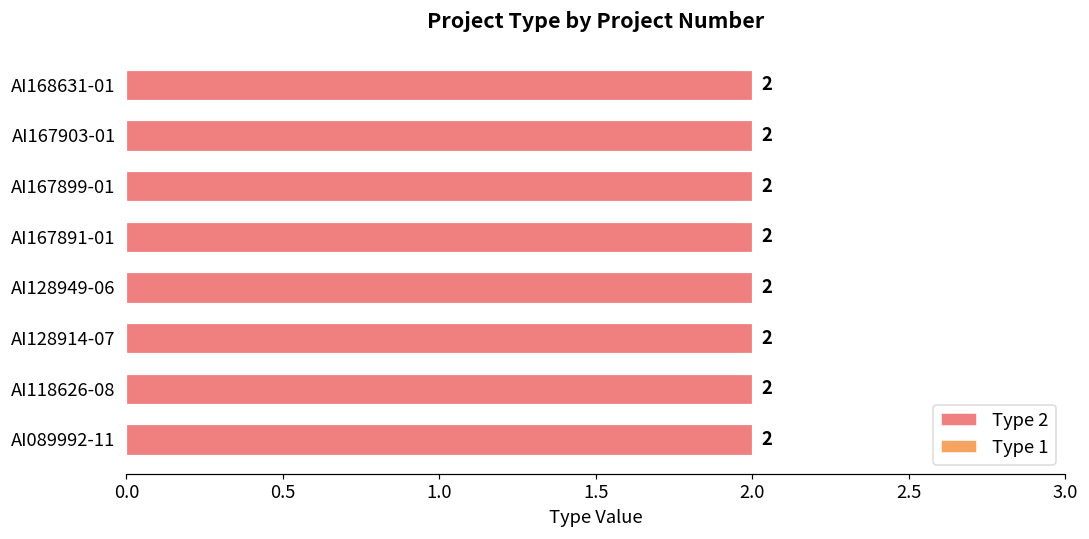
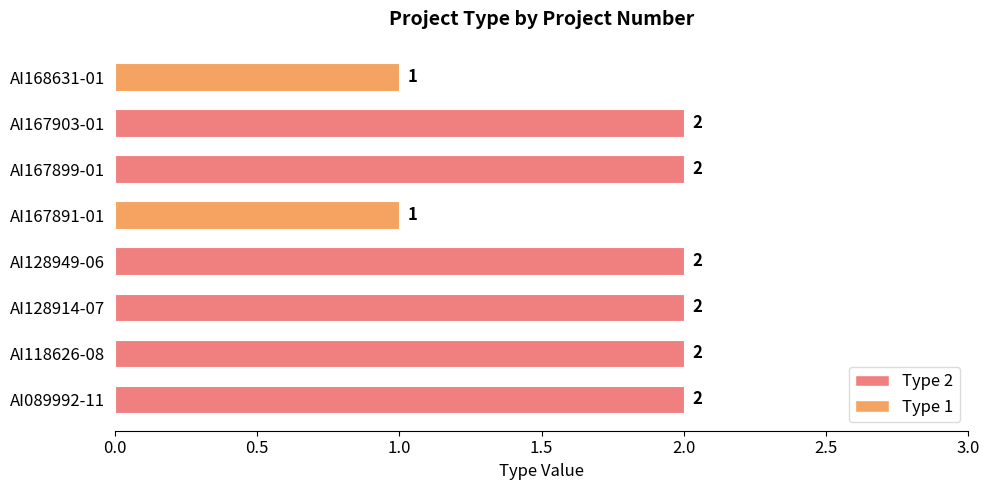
  {
-   "AI168631-01": 2,
+   "AI168631-01": 1,
    "AI167903-01": 2,
    "AI167899-01": 2,
-   "AI167891-01": 2,
+   "AI167891-01": 1,
    "AI128949-06": 2,
    "AI128914-07": 2,
    "AI118626-08": 2,
    "AI089992-11": 2
  }
